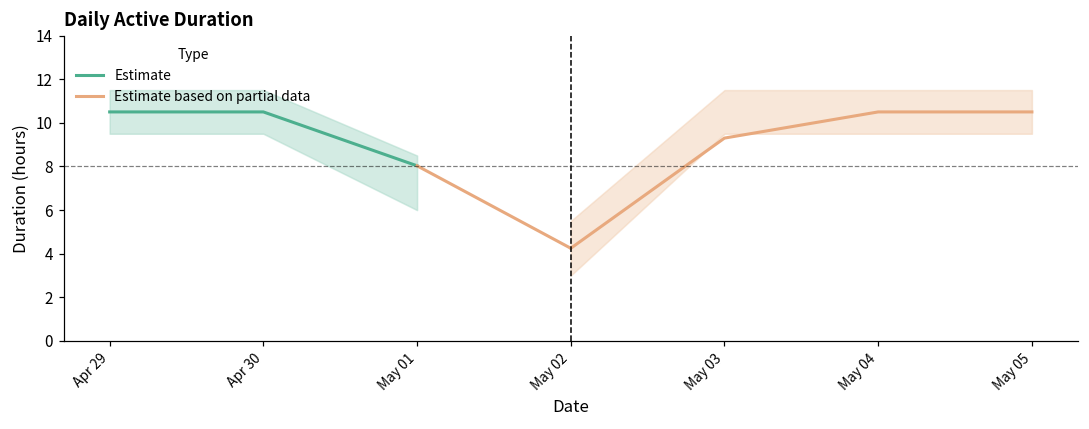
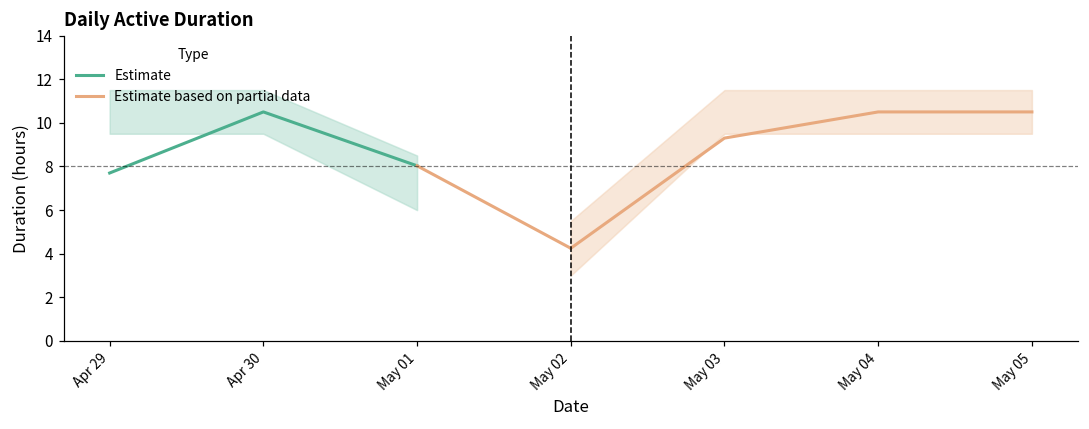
  {
    "Estimate": {
-     "Apr 29": 10.5,
+     "Apr 29": 7.7,
      "Apr 30": 10.5
    }
  }
